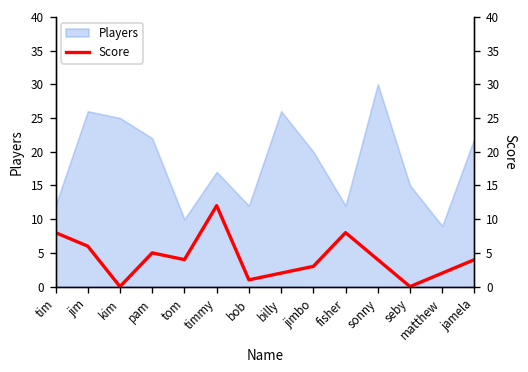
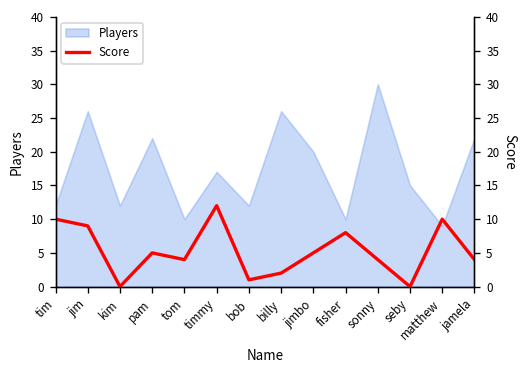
  {
    "Players": {
      "tim": 12,
      "jim": 26,
-     "kim": 25,
+     "kim": 12,
      "pam": 22,
      "tom": 10,
      "timmy": 17,
      "bob": 12,
      "billy": 26,
      "jimbo": 20,
-     "fisher": 12,
+     "fisher": 10,
      "sonny": 30,
      "seby": 15,
      "matthew": 9,
      "jamela": 22
    },
    "Score": {
-     "tim": 8,
-     "jim": 6,
+     "tim": 10,
+     "jim": 9,
      "kim": 0,
      "pam": 5,
      "tom": 4,
      "timmy": 12,
      "bob": 1,
      "billy": 2,
-     "jimbo": 3,
+     "jimbo": 5,
      "fisher": 8,
      "sonny": 4,
      "seby": 0,
-     "matthew": 2,
+     "matthew": 10,
      "jamela": 4
    }
  }
